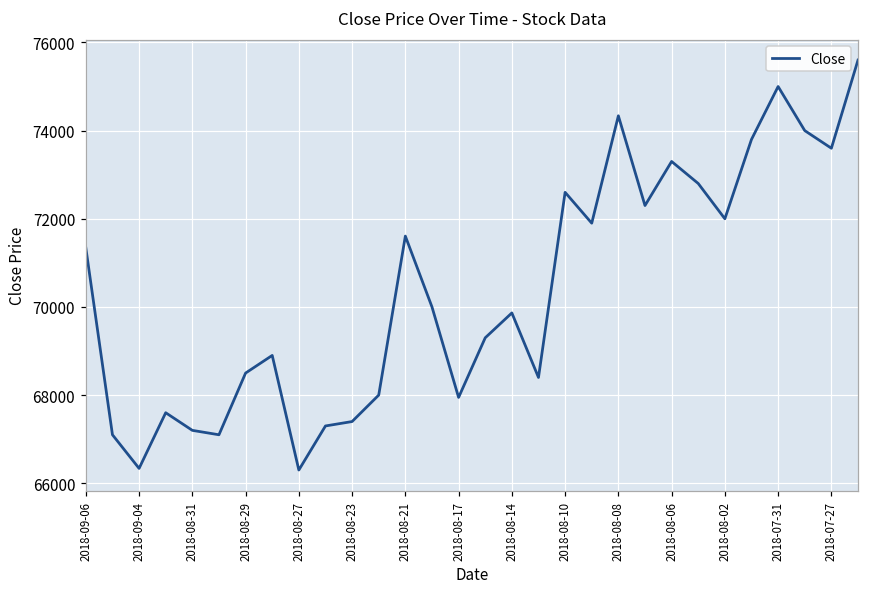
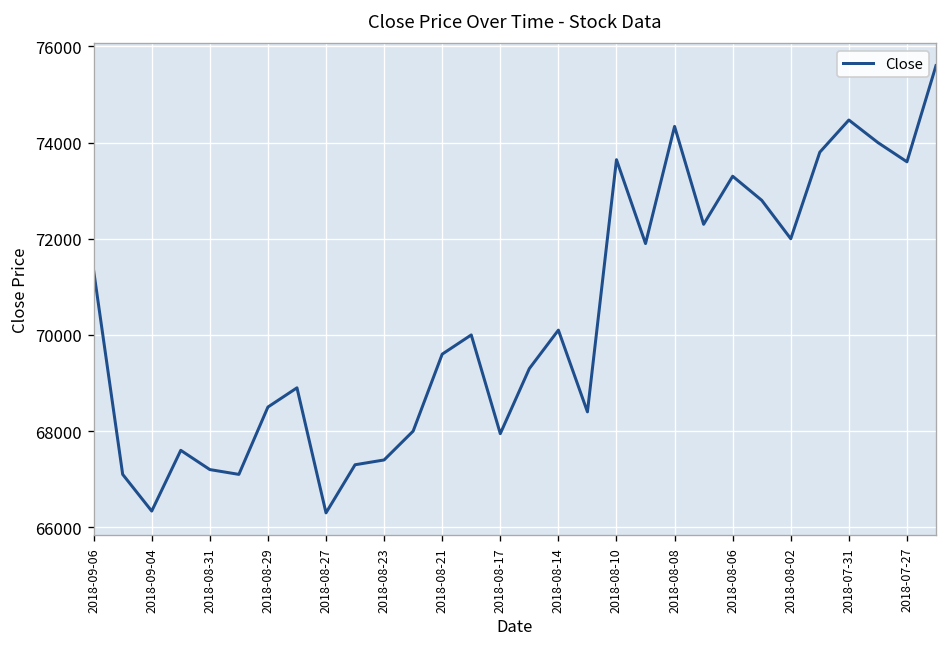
  {
    "2018-09-06": 71300,
    "2018-09-04": 66300,
    "2018-08-31": 67200,
    "2018-08-29": 68500,
    "2018-08-27": 66300,
    "2018-08-23": 67400,
-   "2018-08-21": 71600,
+   "2018-08-21": 69600,
    "2018-08-17": 67900,
-   "2018-08-14": 69900,
-   "2018-08-10": 72600,
+   "2018-08-14": 70100,
+   "2018-08-10": 73600,
    "2018-08-08": 74300,
    "2018-08-06": 73300,
    "2018-08-02": 72000,
-   "2018-07-31": 75000,
+   "2018-07-31": 74500,
    "2018-07-27": 73600
  }
